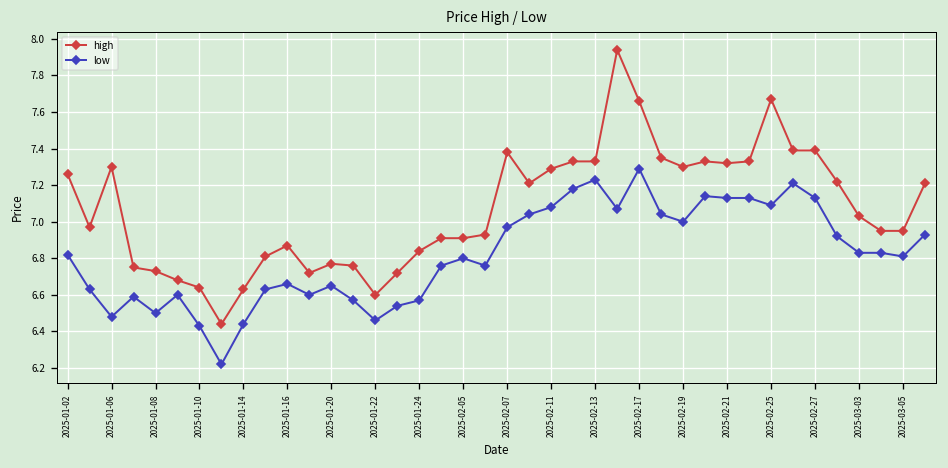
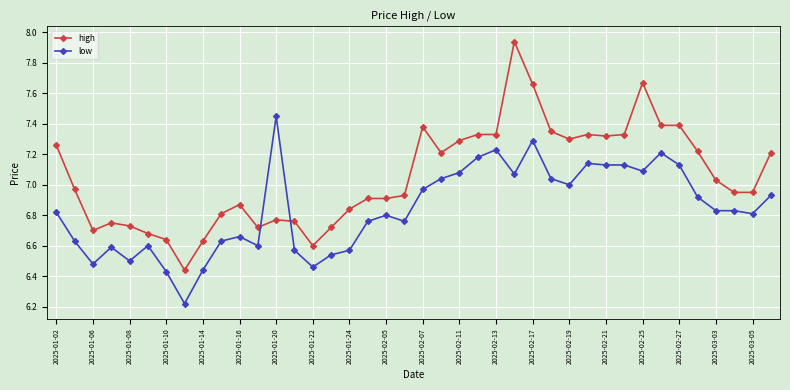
  {
    "high": {
      "2025-01-02": 7.26,
-     "2025-01-06": 7.3,
+     "2025-01-06": 6.7,
      "2025-01-08": 6.73,
      "2025-01-10": 6.64,
      "2025-01-14": 6.63,
      "2025-01-16": 6.87,
      "2025-01-20": 6.77,
      "2025-01-22": 6.6,
      "2025-01-24": 6.84,
      "2025-02-05": 6.9,
      "2025-02-07": 7.38,
      "2025-02-11": 7.3,
      "2025-02-13": 7.33,
      "2025-02-17": 7.66,
      "2025-02-19": 7.3,
      "2025-02-21": 7.32,
      "2025-02-25": 7.67,
      "2025-02-27": 7.4,
      "2025-03-03": 7.03,
      "2025-03-05": 6.95
    },
    "low": {
      "2025-01-02": 6.82,
      "2025-01-06": 6.48,
      "2025-01-08": 6.50,
      "2025-01-10": 6.43,
      "2025-01-14": 6.44,
      "2025-01-16": 6.66,
-     "2025-01-20": 6.65,
+     "2025-01-20": 7.45,
      "2025-01-22": 6.46,
      "2025-01-24": 6.57,
      "2025-02-05": 6.80,
      "2025-02-07": 6.97,
      "2025-02-11": 7.08,
      "2025-02-13": 7.23,
      "2025-02-17": 7.29,
      "2025-02-19": 7.00,
      "2025-02-21": 7.13,
      "2025-02-25": 7.09,
      "2025-02-27": 7.13,
      "2025-03-03": 6.83,
      "2025-03-05": 6.81
    }
  }
